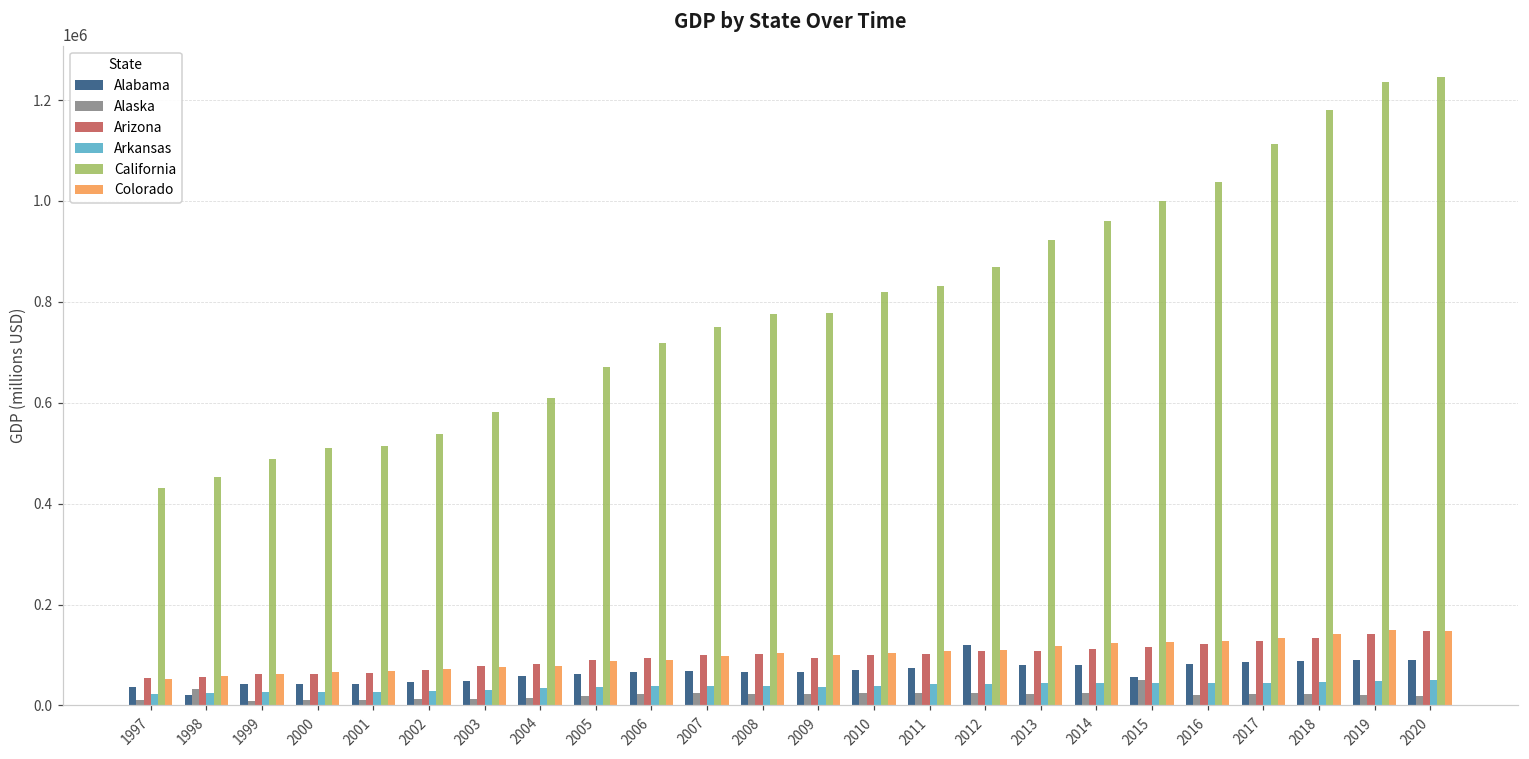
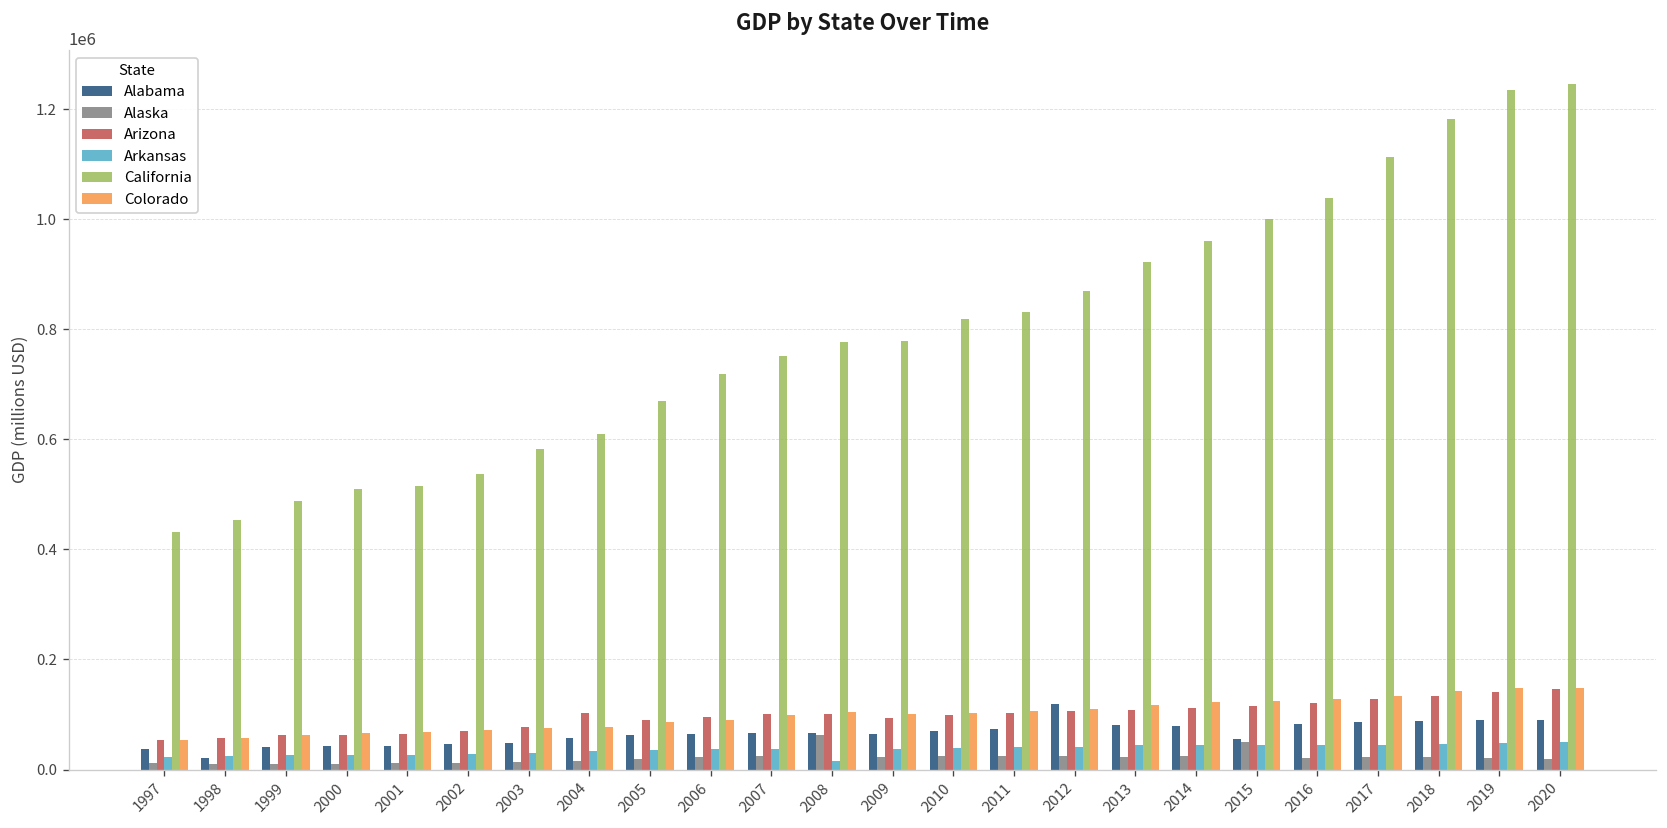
  {
    "Alabama": {
      "1997": 40000,
      "1998": 20000,
      "1999": 40000,
      "2000": 40000,
      "2001": 40000,
      "2002": 50000,
      "2003": 50000,
      "2004": 60000,
      "2005": 60000,
      "2006": 70000,
      "2007": 70000,
      "2008": 70000,
      "2009": 70000,
      "2010": 70000,
      "2011": 70000,
      "2012": 120000,
      "2013": 80000,
      "2014": 80000,
      "2015": 60000,
      "2016": 80000,
      "2017": 90000,
      "2018": 90000,
      "2019": 90000,
      "2020": 90000
    },
    "Alaska": {
      "1997": 10000,
-     "1998": 30000,
+     "1998": 10000,
      "1999": 10000,
      "2000": 10000,
      "2001": 10000,
      "2002": 10000,
      "2003": 10000,
      "2004": 20000,
      "2005": 20000,
      "2006": 20000,
      "2007": 20000,
-     "2008": 20000,
+     "2008": 60000,
      "2009": 20000,
      "2010": 20000,
      "2011": 30000,
      "2012": 20000,
      "2013": 20000,
      "2014": 20000,
      "2015": 50000,
      "2016": 20000,
      "2017": 20000,
      "2018": 20000,
      "2019": 20000,
      "2020": 20000
    },
    "Arizona": {
      "1997": 50000,
      "1998": 60000,
      "1999": 60000,
      "2000": 60000,
      "2001": 60000,
      "2002": 70000,
      "2003": 80000,
-     "2004": 80000,
+     "2004": 100000,
      "2005": 90000,
      "2006": 90000,
      "2007": 100000,
      "2008": 100000,
      "2009": 90000,
      "2010": 100000,
      "2011": 100000,
      "2012": 110000,
      "2013": 110000,
      "2014": 110000,
      "2015": 120000,
      "2016": 120000,
      "2017": 130000,
      "2018": 130000,
      "2019": 140000,
      "2020": 150000
    },
    "Arkansas": {
      "1997": 20000,
      "1998": 20000,
      "1999": 30000,
      "2000": 30000,
      "2001": 30000,
      "2002": 30000,
      "2003": 30000,
      "2004": 30000,
      "2005": 40000,
      "2006": 40000,
      "2007": 40000,
-     "2008": 40000,
+     "2008": 20000,
      "2009": 40000,
      "2010": 40000,
      "2011": 40000,
      "2012": 40000,
      "2013": 40000,
      "2014": 50000,
      "2015": 40000,
      "2016": 40000,
      "2017": 40000,
      "2018": 50000,
      "2019": 50000,
      "2020": 50000
    },
    "California": {
      "1997": 430000,
      "1998": 450000,
      "1999": 490000,
      "2000": 510000,
      "2001": 510000,
      "2002": 540000,
      "2003": 580000,
      "2004": 610000,
      "2005": 670000,
      "2006": 720000,
      "2007": 750000,
      "2008": 780000,
      "2009": 780000,
      "2010": 820000,
      "2011": 830000,
      "2012": 870000,
      "2013": 920000,
      "2014": 960000,
      "2015": 1000000,
      "2016": 1040000,
      "2017": 1110000,
      "2018": 1180000,
      "2019": 1240000,
      "2020": 1250000
    },
    "Colorado": {
      "1997": 50000,
      "1998": 60000,
      "1999": 60000,
      "2000": 70000,
      "2001": 70000,
      "2002": 70000,
      "2003": 80000,
      "2004": 80000,
      "2005": 90000,
      "2006": 90000,
      "2007": 100000,
      "2008": 100000,
      "2009": 100000,
      "2010": 100000,
      "2011": 110000,
      "2012": 110000,
      "2013": 120000,
      "2014": 120000,
      "2015": 130000,
      "2016": 130000,
      "2017": 130000,
      "2018": 140000,
      "2019": 150000,
      "2020": 150000
    }
  }
